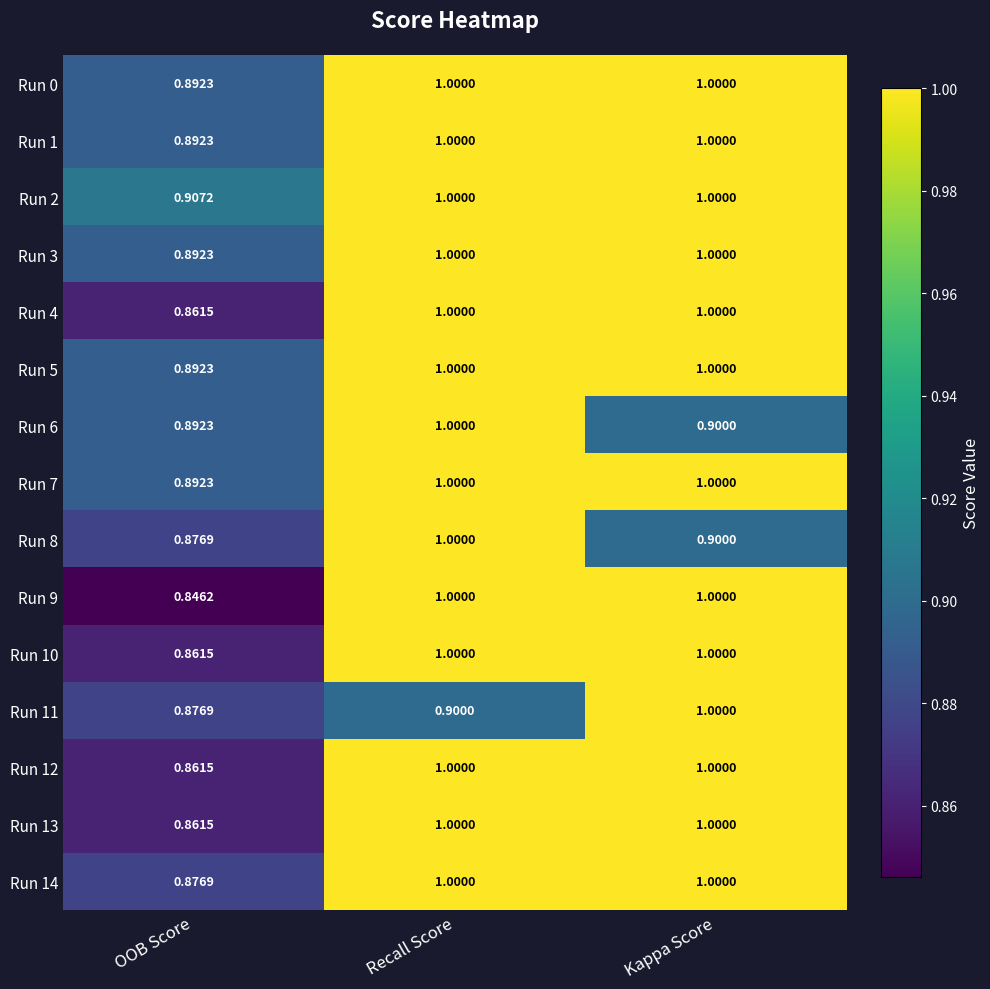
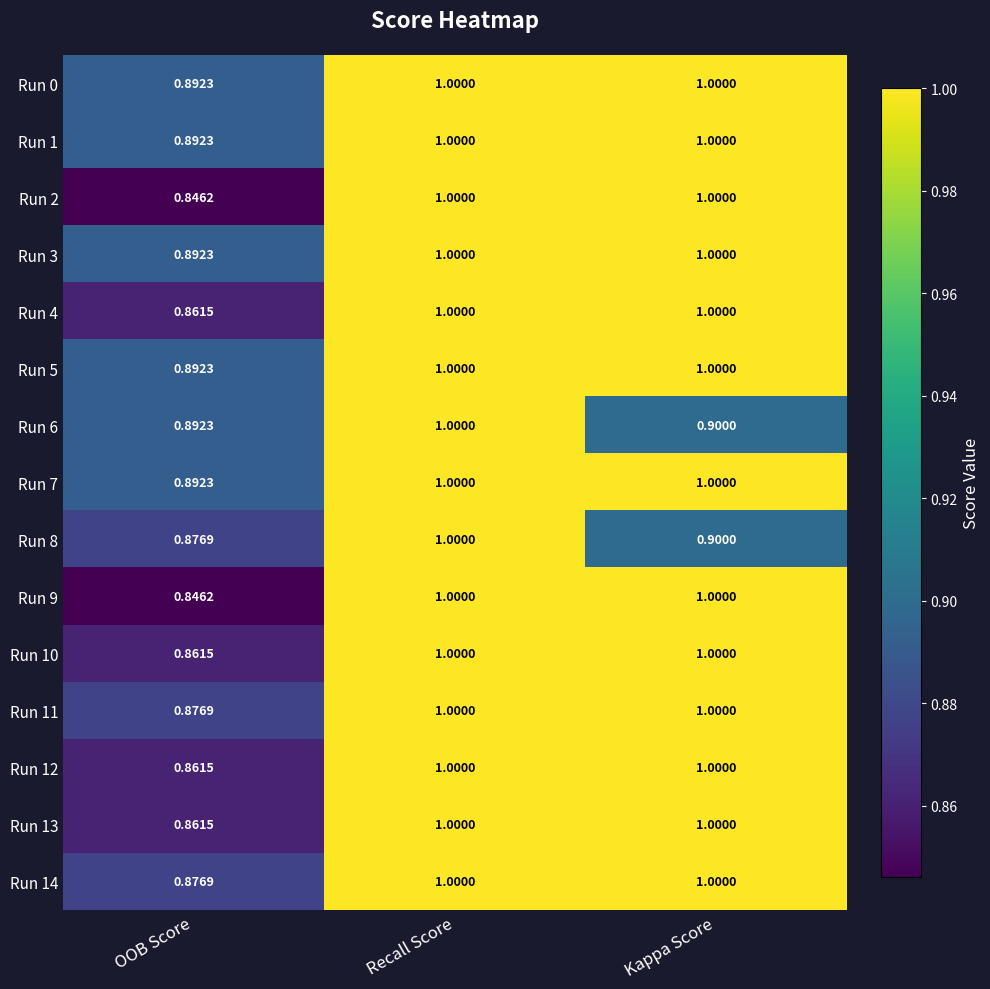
  {
    "Run 0": {
      "OOB Score": 0.8923,
      "Recall Score": 1.0000,
      "Kappa Score": 1.0000
    },
    "Run 1": {
      "OOB Score": 0.8923,
      "Recall Score": 1.0000,
      "Kappa Score": 1.0000
    },
    "Run 2": {
-     "OOB Score": 0.9072,
+     "OOB Score": 0.8462,
      "Recall Score": 1.0000,
      "Kappa Score": 1.0000
    },
    "Run 3": {
      "OOB Score": 0.8923,
      "Recall Score": 1.0000,
      "Kappa Score": 1.0000
    },
    "Run 4": {
      "OOB Score": 0.8615,
      "Recall Score": 1.0000,
      "Kappa Score": 1.0000
    },
    "Run 5": {
      "OOB Score": 0.8923,
      "Recall Score": 1.0000,
      "Kappa Score": 1.0000
    },
    "Run 6": {
      "OOB Score": 0.8923,
      "Recall Score": 1.0000,
      "Kappa Score": 0.9000
    },
    "Run 7": {
      "OOB Score": 0.8923,
      "Recall Score": 1.0000,
      "Kappa Score": 1.0000
    },
    "Run 8": {
      "OOB Score": 0.8769,
      "Recall Score": 1.0000,
      "Kappa Score": 0.9000
    },
    "Run 9": {
      "OOB Score": 0.8462,
      "Recall Score": 1.0000,
      "Kappa Score": 1.0000
    },
    "Run 10": {
      "OOB Score": 0.8615,
      "Recall Score": 1.0000,
      "Kappa Score": 1.0000
    },
    "Run 11": {
      "OOB Score": 0.8769,
-     "Recall Score": 0.9000,
+     "Recall Score": 1.0000,
      "Kappa Score": 1.0000
    },
    "Run 12": {
      "OOB Score": 0.8615,
      "Recall Score": 1.0000,
      "Kappa Score": 1.0000
    },
    "Run 13": {
      "OOB Score": 0.8615,
      "Recall Score": 1.0000,
      "Kappa Score": 1.0000
    },
    "Run 14": {
      "OOB Score": 0.8769,
      "Recall Score": 1.0000,
      "Kappa Score": 1.0000
    }
  }
